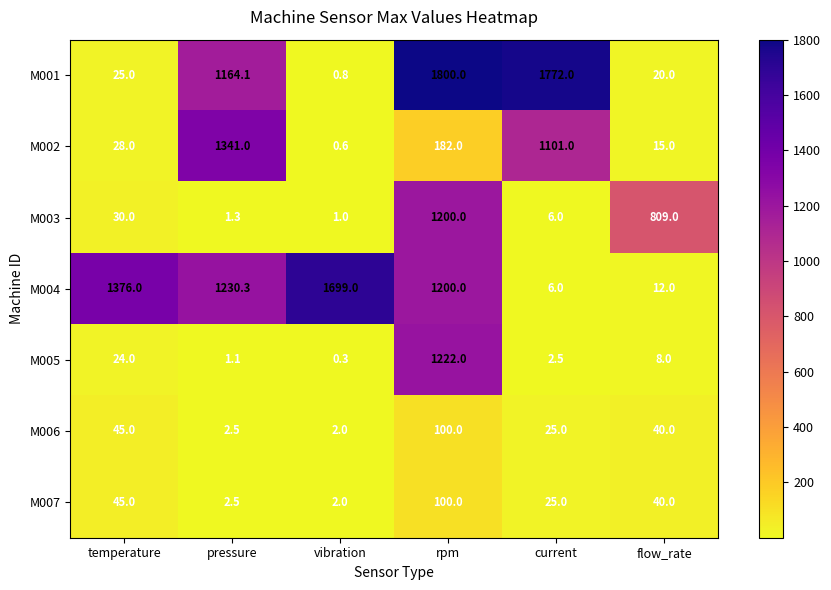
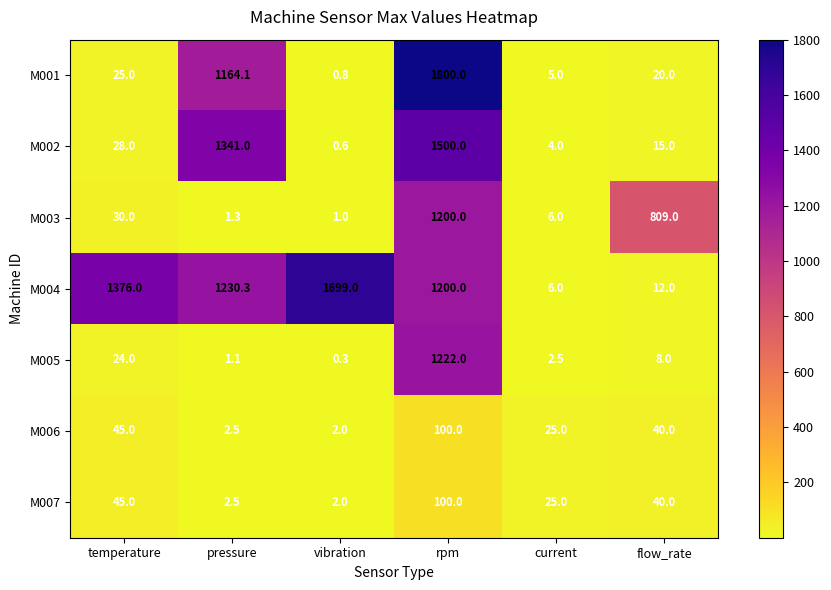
  {
    "M001": {
      "temperature": 25.0,
      "pressure": 1164.1,
      "vibration": 0.8,
      "rpm": 1800.0,
-     "current": 1772.0,
+     "current": 5.0,
      "flow_rate": 20.0
    },
    "M002": {
      "temperature": 28.0,
      "pressure": 1341.0,
      "vibration": 0.6,
-     "rpm": 182.0,
-     "current": 1101.0,
+     "rpm": 1500.0,
+     "current": 4.0,
      "flow_rate": 15.0
    },
    "M003": {
      "temperature": 30.0,
      "pressure": 1.3,
      "vibration": 1.0,
      "rpm": 1200.0,
      "current": 6.0,
      "flow_rate": 809.0
    },
    "M004": {
      "temperature": 1376.0,
      "pressure": 1230.3,
      "vibration": 1699.0,
      "rpm": 1200.0,
      "current": 6.0,
      "flow_rate": 12.0
    },
    "M005": {
      "temperature": 24.0,
      "pressure": 1.1,
      "vibration": 0.3,
      "rpm": 1222.0,
      "current": 2.5,
      "flow_rate": 8.0
    },
    "M006": {
      "temperature": 45.0,
      "pressure": 2.5,
      "vibration": 2.0,
      "rpm": 100.0,
      "current": 25.0,
      "flow_rate": 40.0
    },
    "M007": {
      "temperature": 45.0,
      "pressure": 2.5,
      "vibration": 2.0,
      "rpm": 100.0,
      "current": 25.0,
      "flow_rate": 40.0
    }
  }
